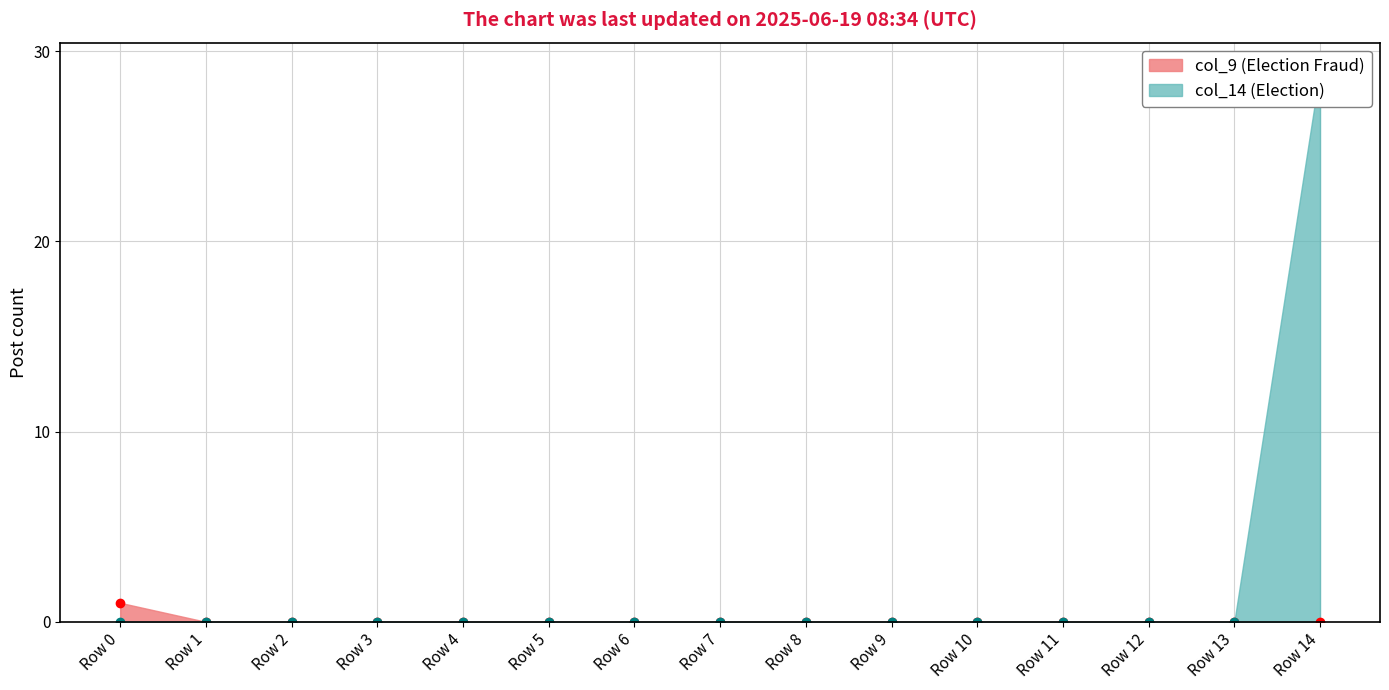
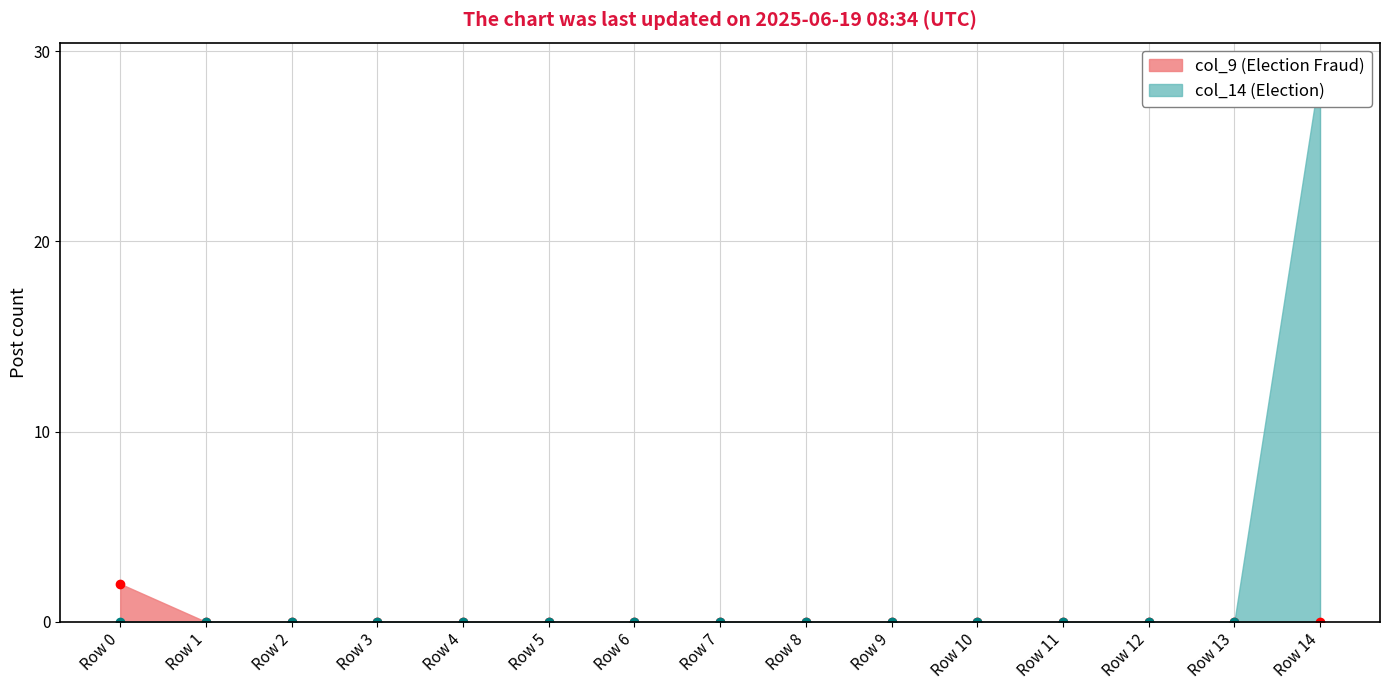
  {
    "col_9 (Election Fraud)": {
-     "Row 0": 1,
+     "Row 0": 2,
      "Row 14": 0
    },
    "col_14 (Election)": {
      "Row 0": 0
    }
  }
